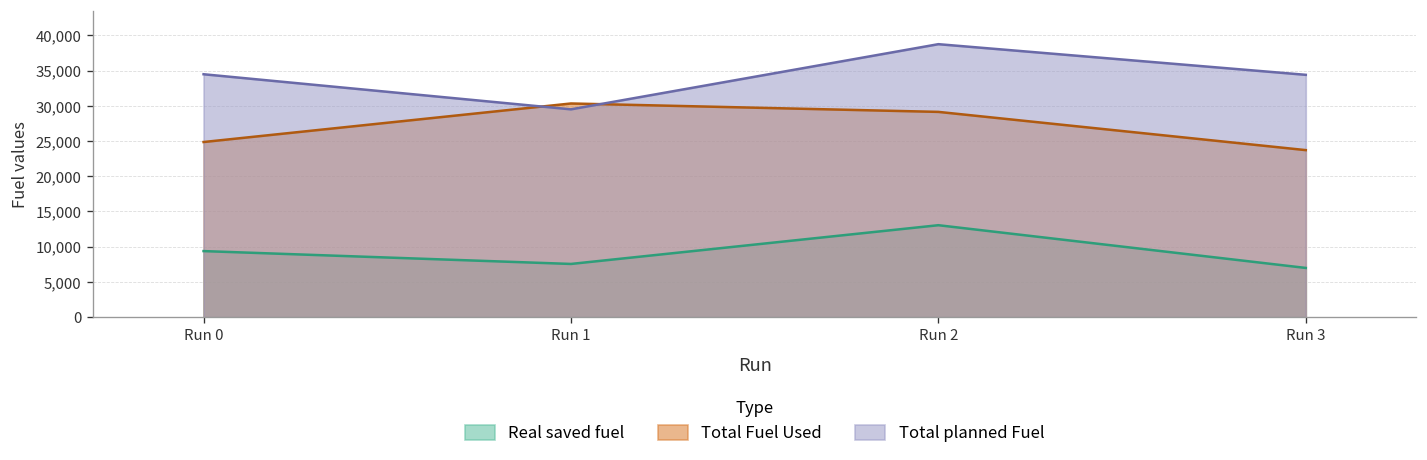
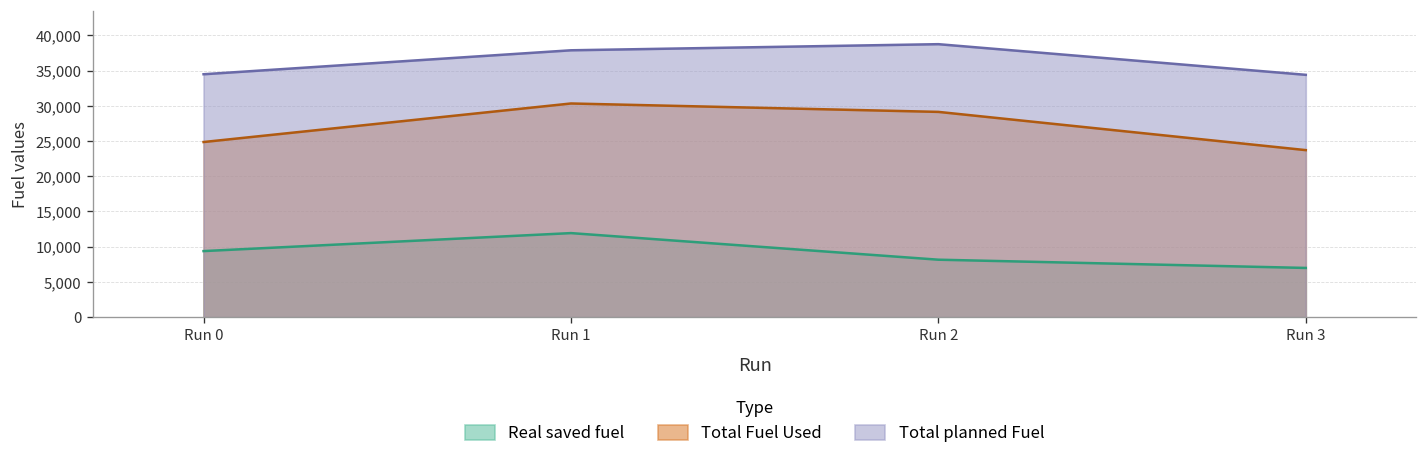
  {
    "Real saved fuel": {
      "Run 0": "9,000",
-     "Run 1": "8,000",
-     "Run 2": "13,000",
+     "Run 1": "12,000",
+     "Run 2": "8,000",
      "Run 3": "7,000"
    },
    "Total Fuel Used": {
      "Run 0": "25,000",
      "Run 1": "30,000",
      "Run 2": "29,000",
      "Run 3": "24,000"
    },
    "Total planned Fuel": {
      "Run 0": "34,000",
-     "Run 1": "29,000",
+     "Run 1": "38,000",
      "Run 2": "39,000",
      "Run 3": "34,000"
    }
  }
